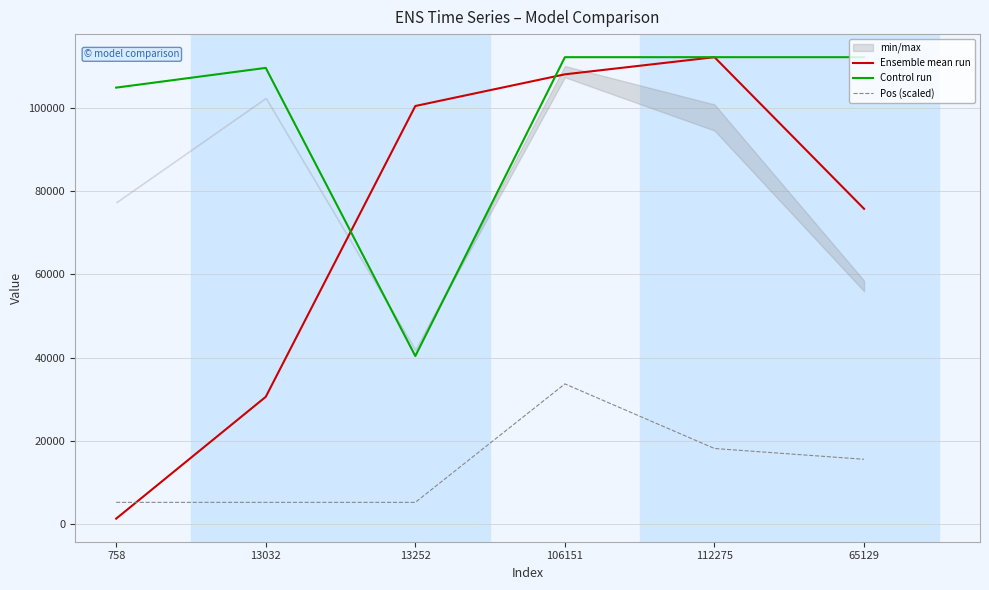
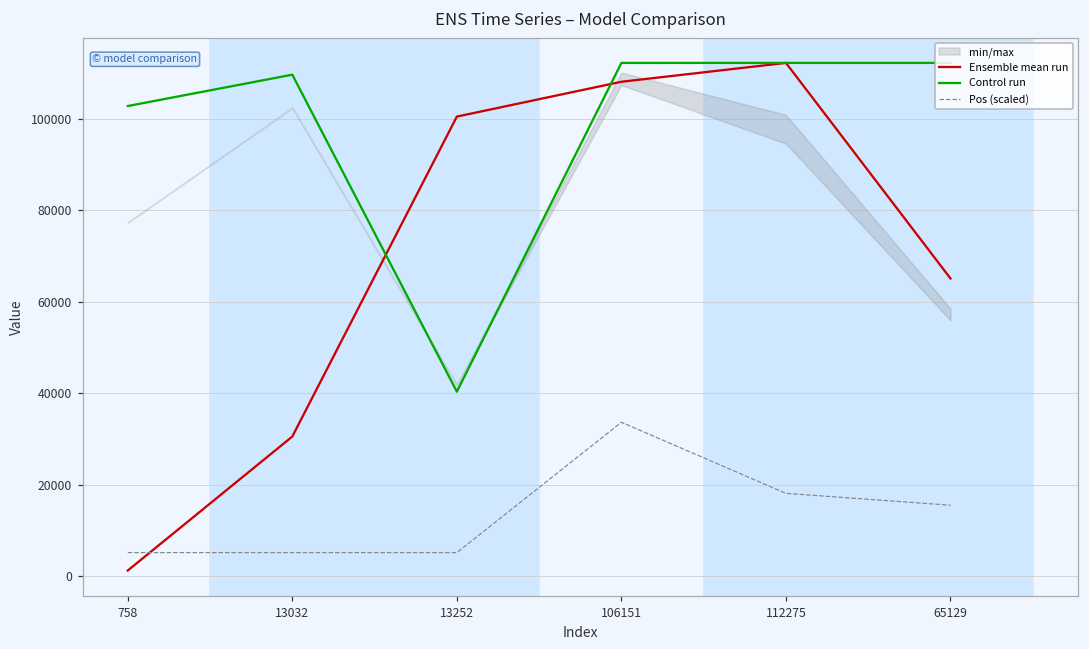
  {
    "Ensemble mean run": {
      "758": 1000,
      "13032": 31000,
      "13252": 101000,
      "106151": 108000,
-     "65129": 76000
+     "65129": 65000
    },
    "Control run": {
-     "758": 105000,
+     "758": 103000,
      "13032": 110000,
      "13252": 40000,
      "106151": 112000
    }
  }
